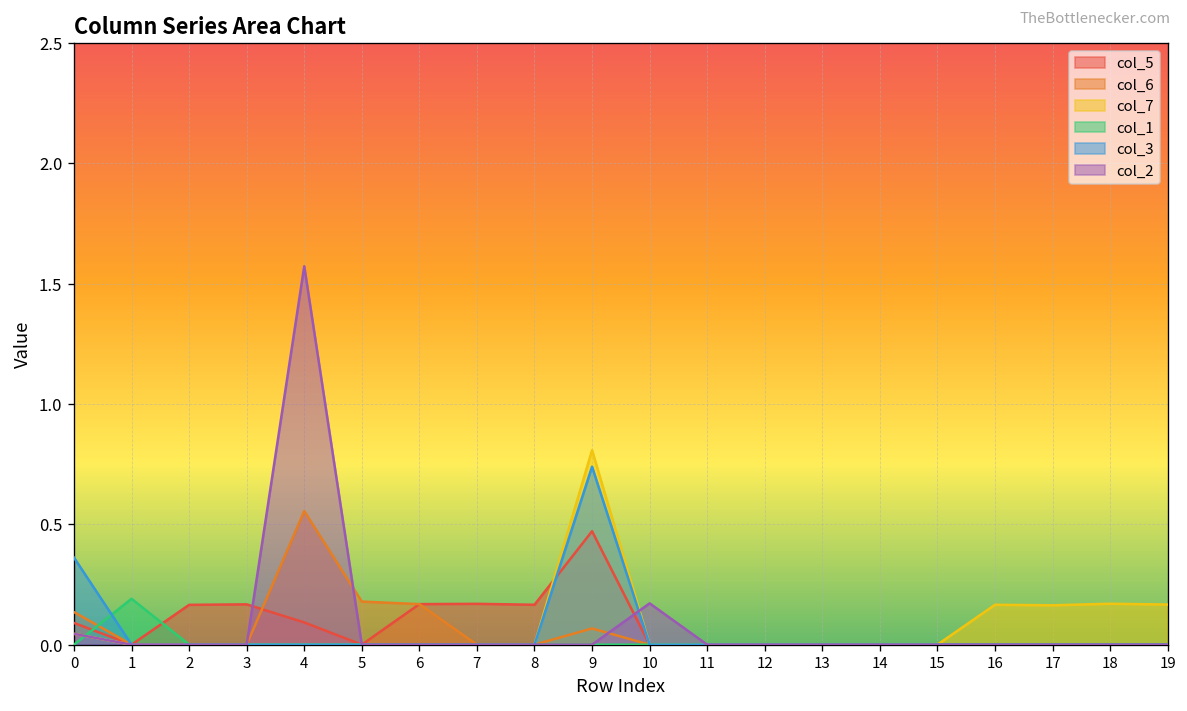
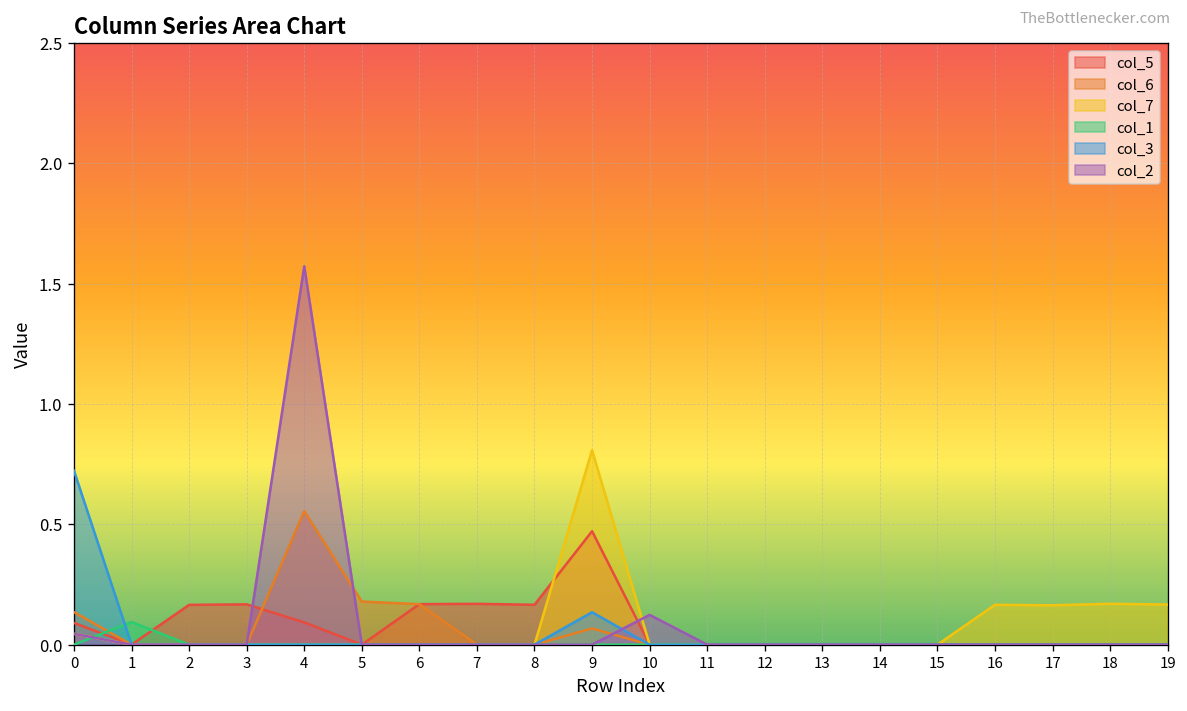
  {
    "col_1": {
      "0": 0.00,
-     "1": 0.19
+     "1": 0.09
    },
    "col_3": {
-     "0": 0.36,
-     "9": 0.74
+     "0": 0.72,
+     "9": 0.13
    },
    "col_2": {
      "4": 1.57,
-     "10": 0.17
+     "10": 0.12
    }
  }
